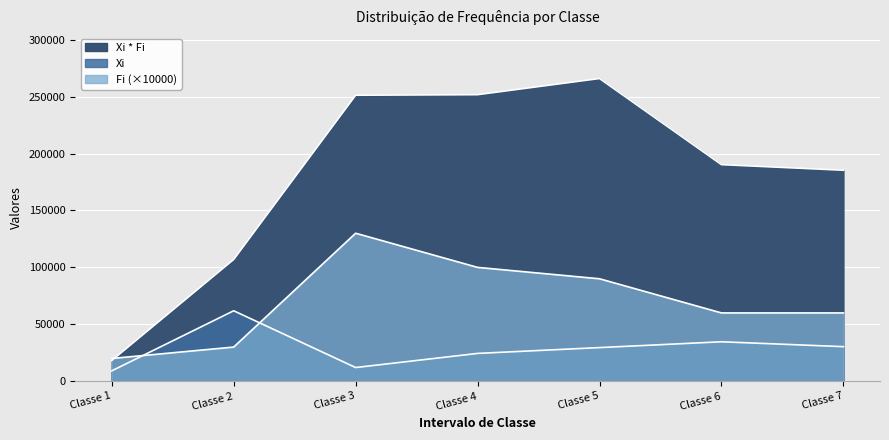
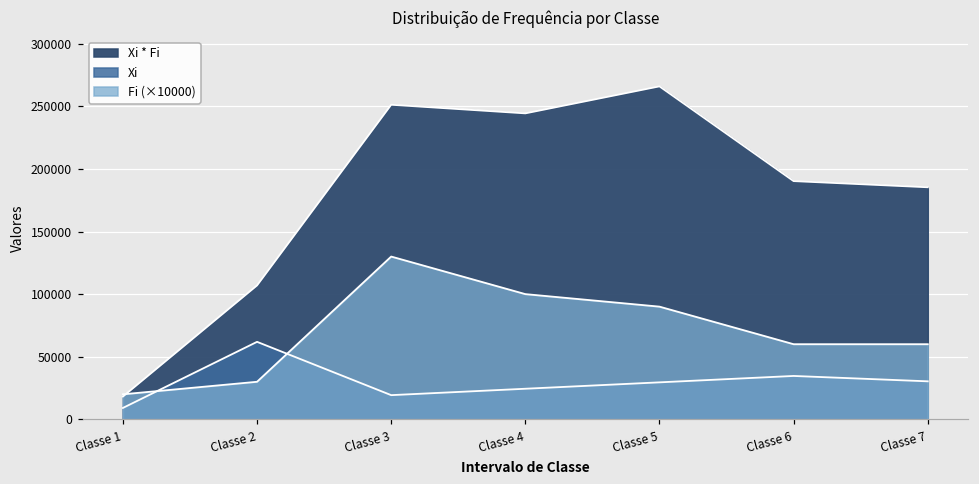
  {
    "Xi * Fi": {
      "Classe 2": 107000,
      "Classe 3": 251000,
-     "Classe 4": 252000,
+     "Classe 4": 244000,
      "Classe 5": 266000,
      "Classe 6": 190000,
      "Classe 7": 185000
    },
    "Xi": {
      "Classe 1": 9000,
      "Classe 2": 62000,
-     "Classe 3": 12000,
+     "Classe 3": 19000,
      "Classe 4": 24000,
      "Classe 5": 30000,
      "Classe 6": 35000,
      "Classe 7": 30000
    },
    "Fi (×10000)": {
      "Classe 2": 30000,
      "Classe 3": 130000,
      "Classe 4": 100000,
      "Classe 5": 90000,
      "Classe 6": 60000,
      "Classe 7": 60000
    }
  }
